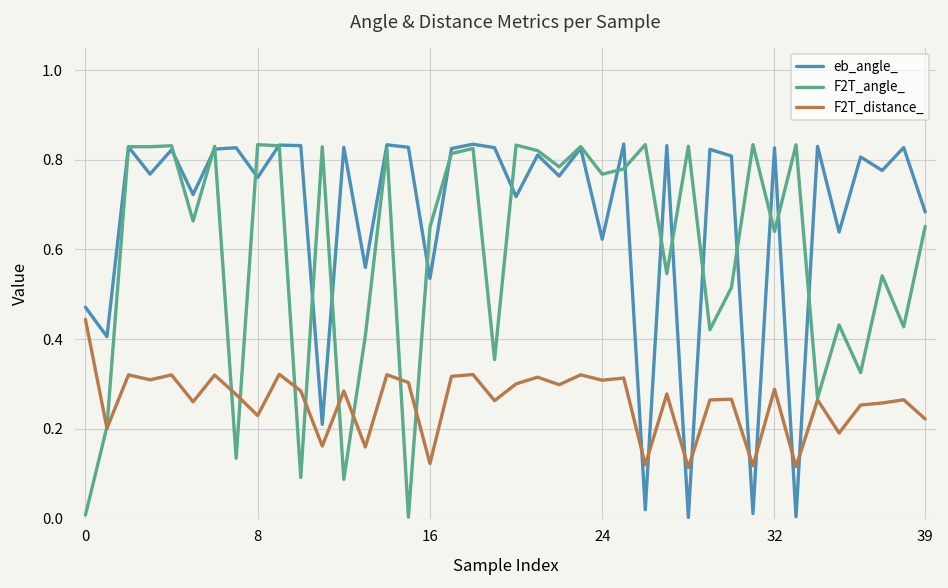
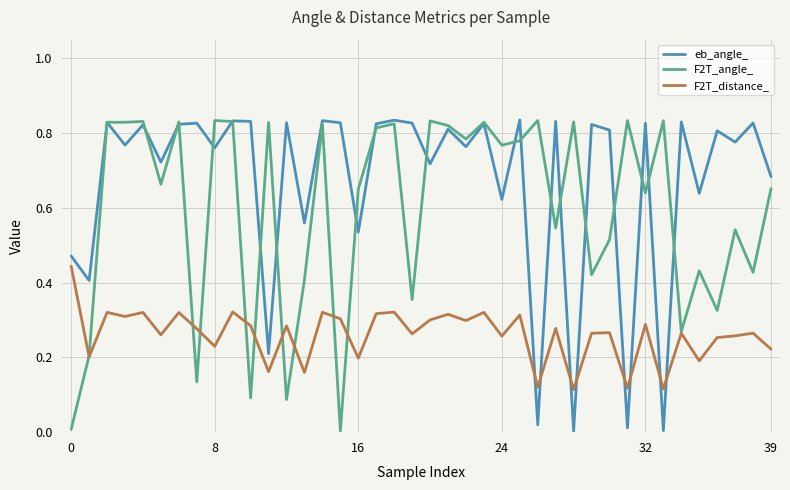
  {
    "F2T_distance_": {
      "0": 0.44,
      "8": 0.23,
-     "16": 0.12,
-     "24": 0.31,
+     "16": 0.20,
+     "24": 0.26,
      "32": 0.29,
      "39": 0.22
    }
  }
